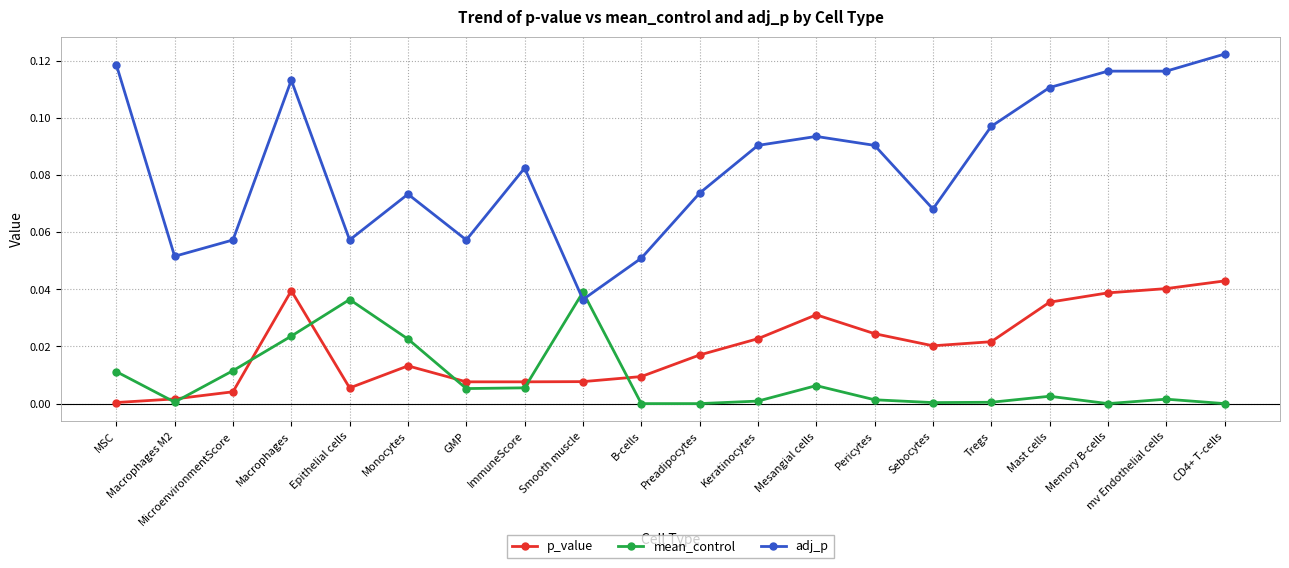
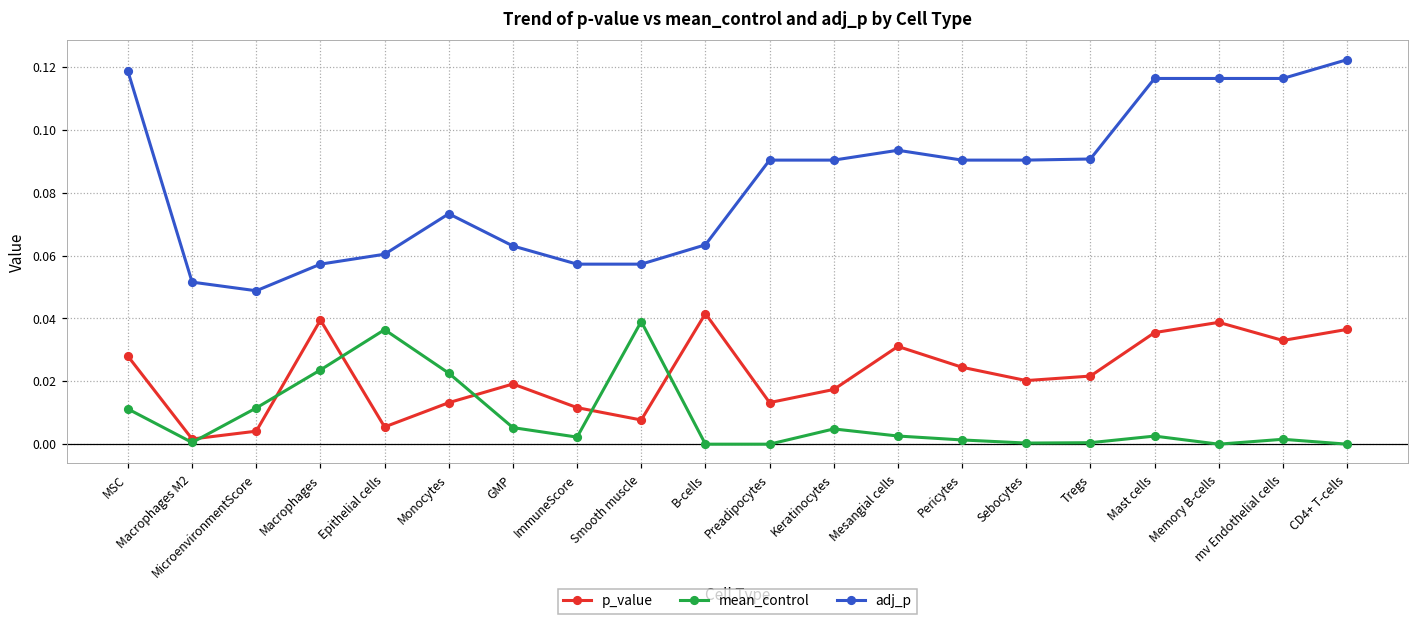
  {
    "p_value": {
-     "MSC": 0.000,
+     "MSC": 0.028,
      "Macrophages M2": 0.002,
      "MicroenvironmentScore": 0.004,
      "Macrophages": 0.039,
      "Epithelial cells": 0.005,
      "Monocytes": 0.013,
-     "GMP": 0.008,
-     "ImmuneScore": 0.008,
+     "GMP": 0.019,
+     "ImmuneScore": 0.012,
      "Smooth muscle": 0.008,
-     "B-cells": 0.009,
-     "Preadipocytes": 0.017,
-     "Keratinocytes": 0.023,
+     "B-cells": 0.042,
+     "Preadipocytes": 0.013,
+     "Keratinocytes": 0.017,
      "Mesangial cells": 0.031,
      "Pericytes": 0.024,
      "Sebocytes": 0.020,
      "Tregs": 0.022,
      "Mast cells": 0.035,
      "Memory B-cells": 0.039,
-     "mv Endothelial cells": 0.040,
-     "CD4+ T-cells": 0.043
+     "mv Endothelial cells": 0.033,
+     "CD4+ T-cells": 0.037
    },
    "mean_control": {
      "MSC": 0.011,
      "Macrophages M2": 0.001,
      "MicroenvironmentScore": 0.012,
      "Macrophages": 0.024,
      "Epithelial cells": 0.036,
      "Monocytes": 0.023,
      "GMP": 0.005,
-     "ImmuneScore": 0.006,
+     "ImmuneScore": 0.002,
      "Smooth muscle": 0.039,
      "B-cells": 0.000,
      "Preadipocytes": 0.000,
-     "Keratinocytes": 0.001,
-     "Mesangial cells": 0.006,
+     "Keratinocytes": 0.005,
+     "Mesangial cells": 0.003,
      "Pericytes": 0.001,
      "Sebocytes": 0.000,
      "Tregs": 0.000,
      "Mast cells": 0.003,
      "Memory B-cells": 0.000,
      "mv Endothelial cells": 0.002,
      "CD4+ T-cells": 0.000
    },
    "adj_p": {
      "MSC": 0.119,
      "Macrophages M2": 0.052,
-     "MicroenvironmentScore": 0.057,
-     "Macrophages": 0.113,
-     "Epithelial cells": 0.057,
+     "MicroenvironmentScore": 0.049,
+     "Macrophages": 0.057,
+     "Epithelial cells": 0.060,
      "Monocytes": 0.073,
-     "GMP": 0.057,
-     "ImmuneScore": 0.082,
-     "Smooth muscle": 0.036,
-     "B-cells": 0.051,
-     "Preadipocytes": 0.074,
+     "GMP": 0.063,
+     "ImmuneScore": 0.057,
+     "Smooth muscle": 0.057,
+     "B-cells": 0.063,
+     "Preadipocytes": 0.090,
      "Keratinocytes": 0.090,
      "Mesangial cells": 0.093,
      "Pericytes": 0.090,
-     "Sebocytes": 0.068,
-     "Tregs": 0.097,
-     "Mast cells": 0.111,
+     "Sebocytes": 0.090,
+     "Tregs": 0.091,
+     "Mast cells": 0.116,
      "Memory B-cells": 0.116,
      "mv Endothelial cells": 0.116,
      "CD4+ T-cells": 0.122
    }
  }
